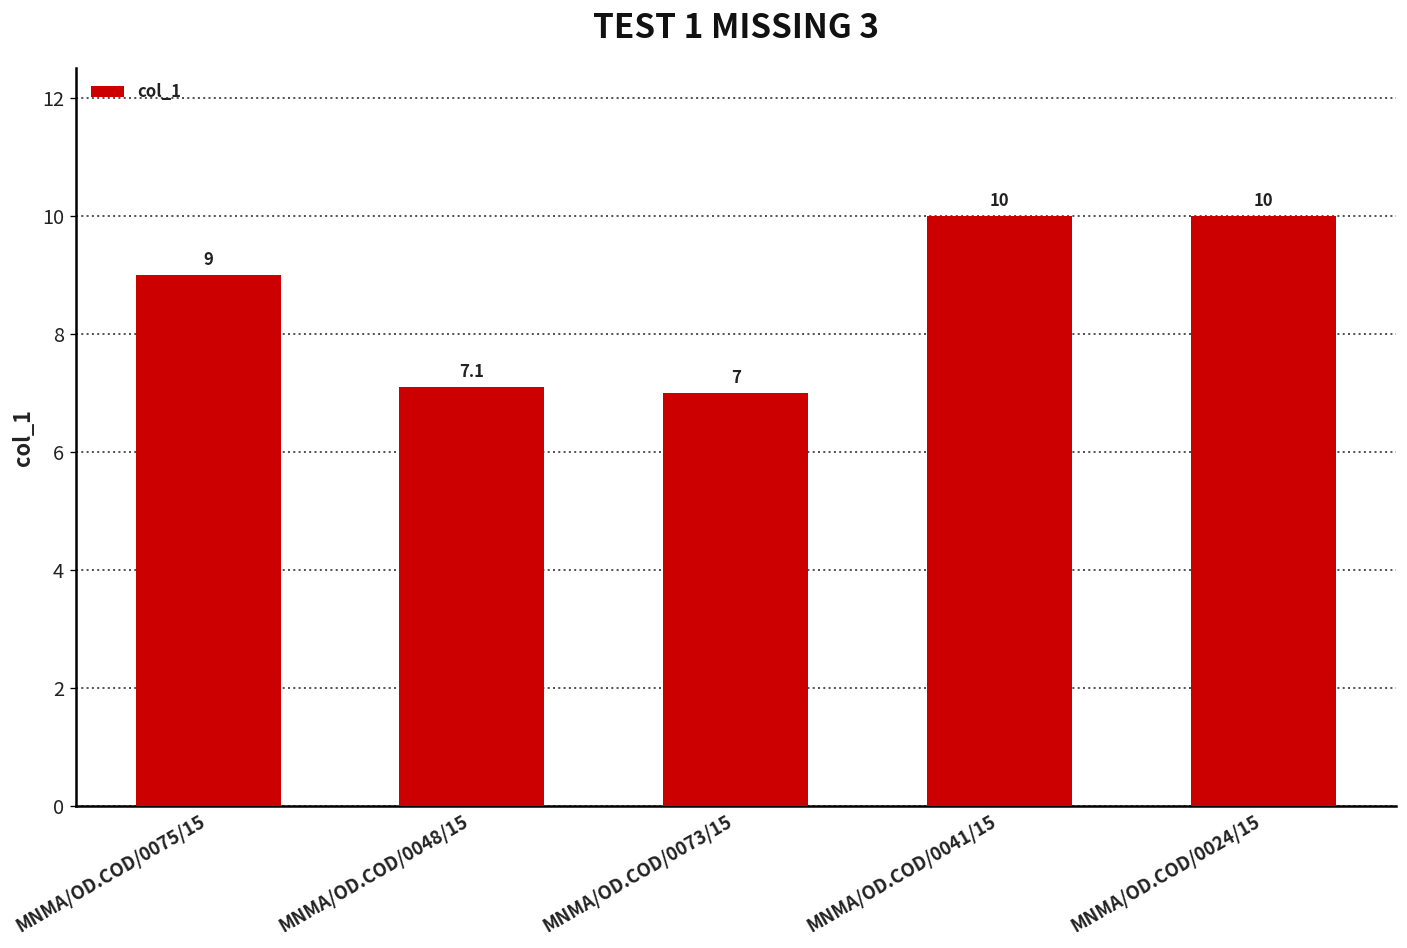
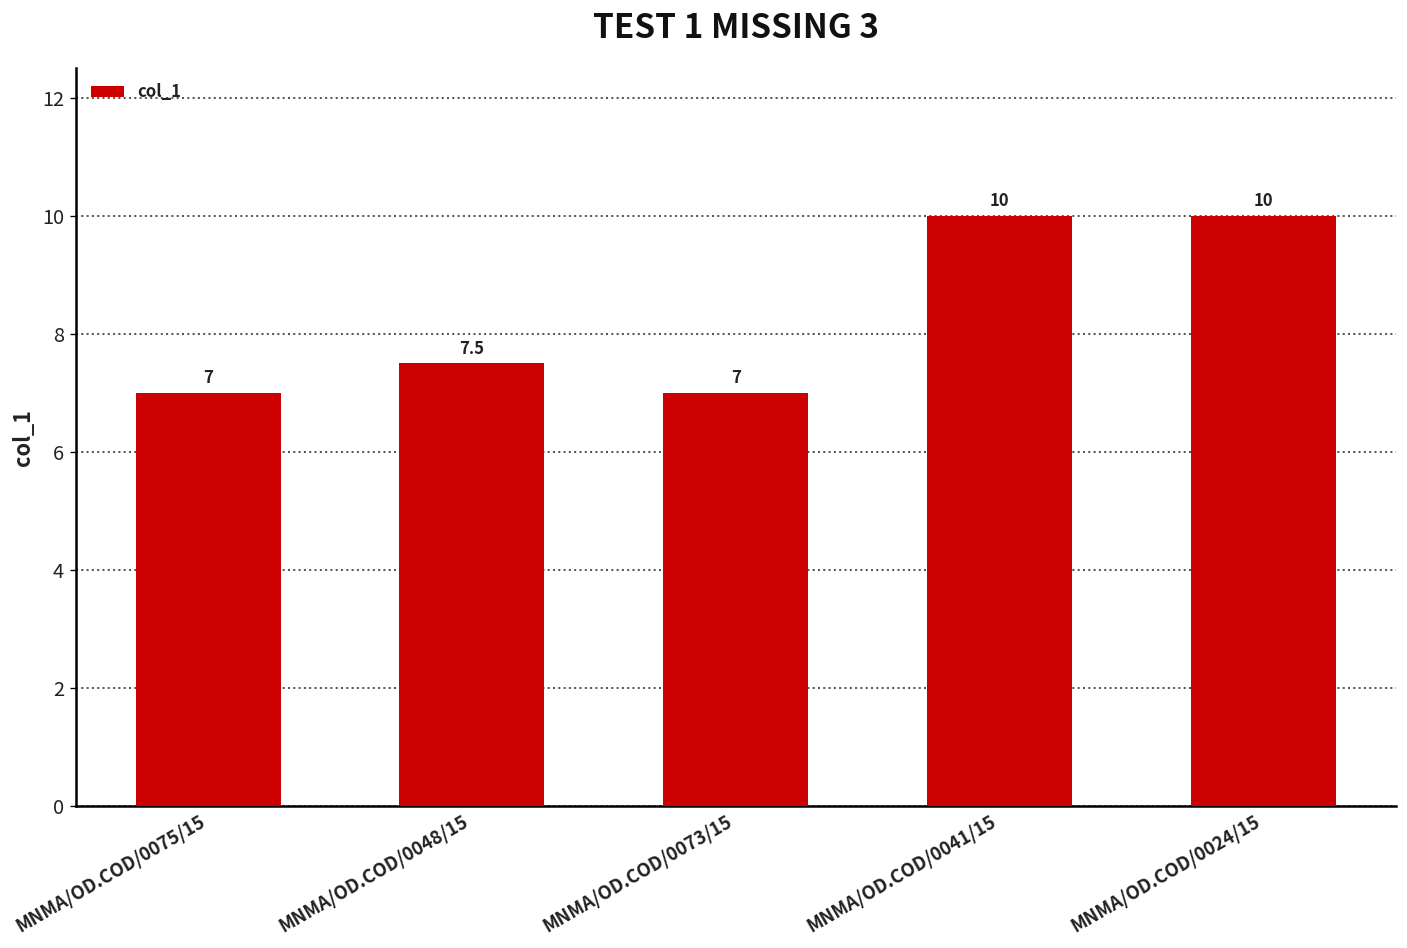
  {
-   "MNMA/OD.COD/0075/15": 9,
-   "MNMA/OD.COD/0048/15": 7.1,
+   "MNMA/OD.COD/0075/15": 7,
+   "MNMA/OD.COD/0048/15": 7.5,
    "MNMA/OD.COD/0073/15": 7,
    "MNMA/OD.COD/0041/15": 10,
    "MNMA/OD.COD/0024/15": 10
  }
